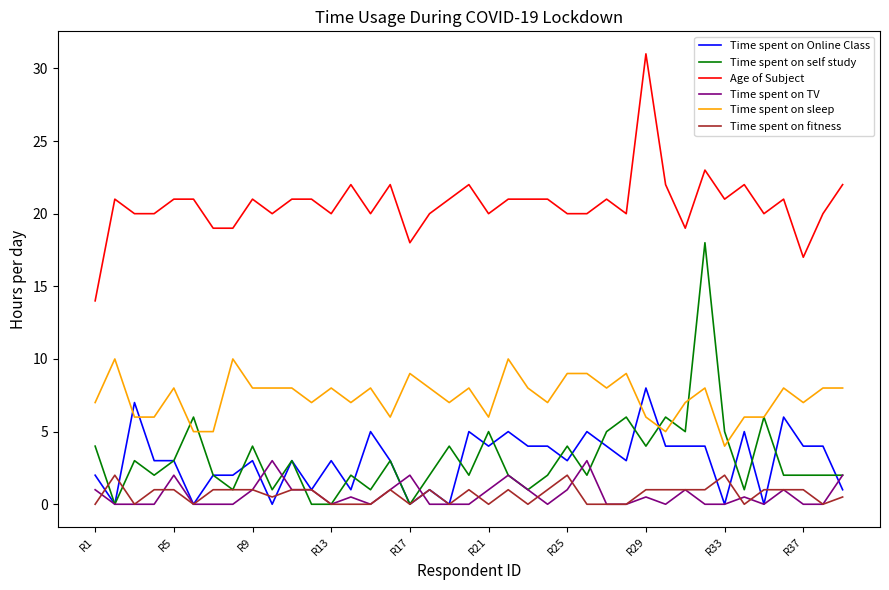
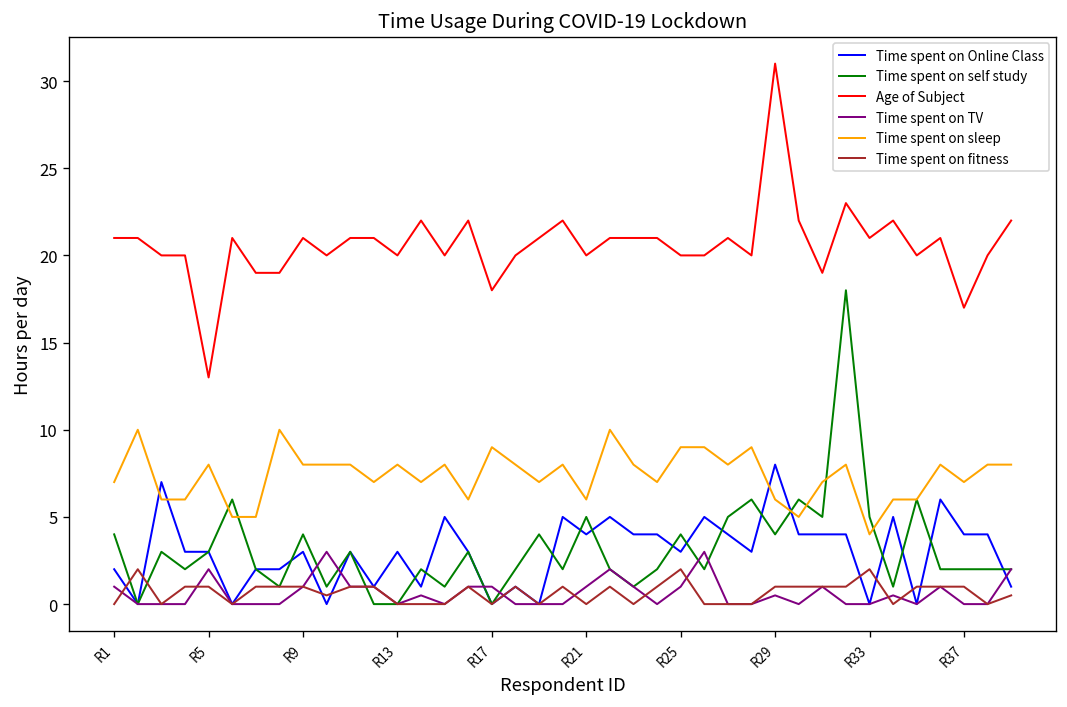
  {
    "Time spent on Online Class": {
      "R1": 2,
      "R9": 3,
      "R13": 3,
      "R21": 4,
      "R25": 3,
      "R29": 8,
      "R37": 4
    },
    "Time spent on self study": {
      "R1": 4,
      "R9": 4,
      "R21": 5,
      "R25": 4,
      "R29": 4,
      "R33": 5,
      "R37": 2
    },
    "Age of Subject": {
-     "R1": 14,
-     "R5": 21,
+     "R1": 21,
+     "R5": 13,
      "R9": 21,
      "R13": 20,
      "R17": 18,
      "R21": 20,
      "R25": 20,
      "R29": 31,
      "R33": 21,
      "R37": 17
    },
    "Time spent on TV": {
      "R1": 1,
      "R5": 2,
-     "R17": 2,
+     "R17": 1,
      "R21": 1,
      "R25": 1,
      "R29": 0.5,
      "R37": 0
    },
    "Time spent on sleep": {
      "R1": 7,
      "R5": 8,
      "R9": 8,
      "R13": 8,
      "R17": 9,
      "R21": 6,
      "R25": 9,
      "R29": 6,
      "R33": 4,
      "R37": 7
    },
    "Time spent on fitness": {
      "R1": 0,
      "R5": 1,
      "R21": 0,
      "R25": 2,
      "R29": 1,
      "R33": 2,
      "R37": 1
    }
  }
